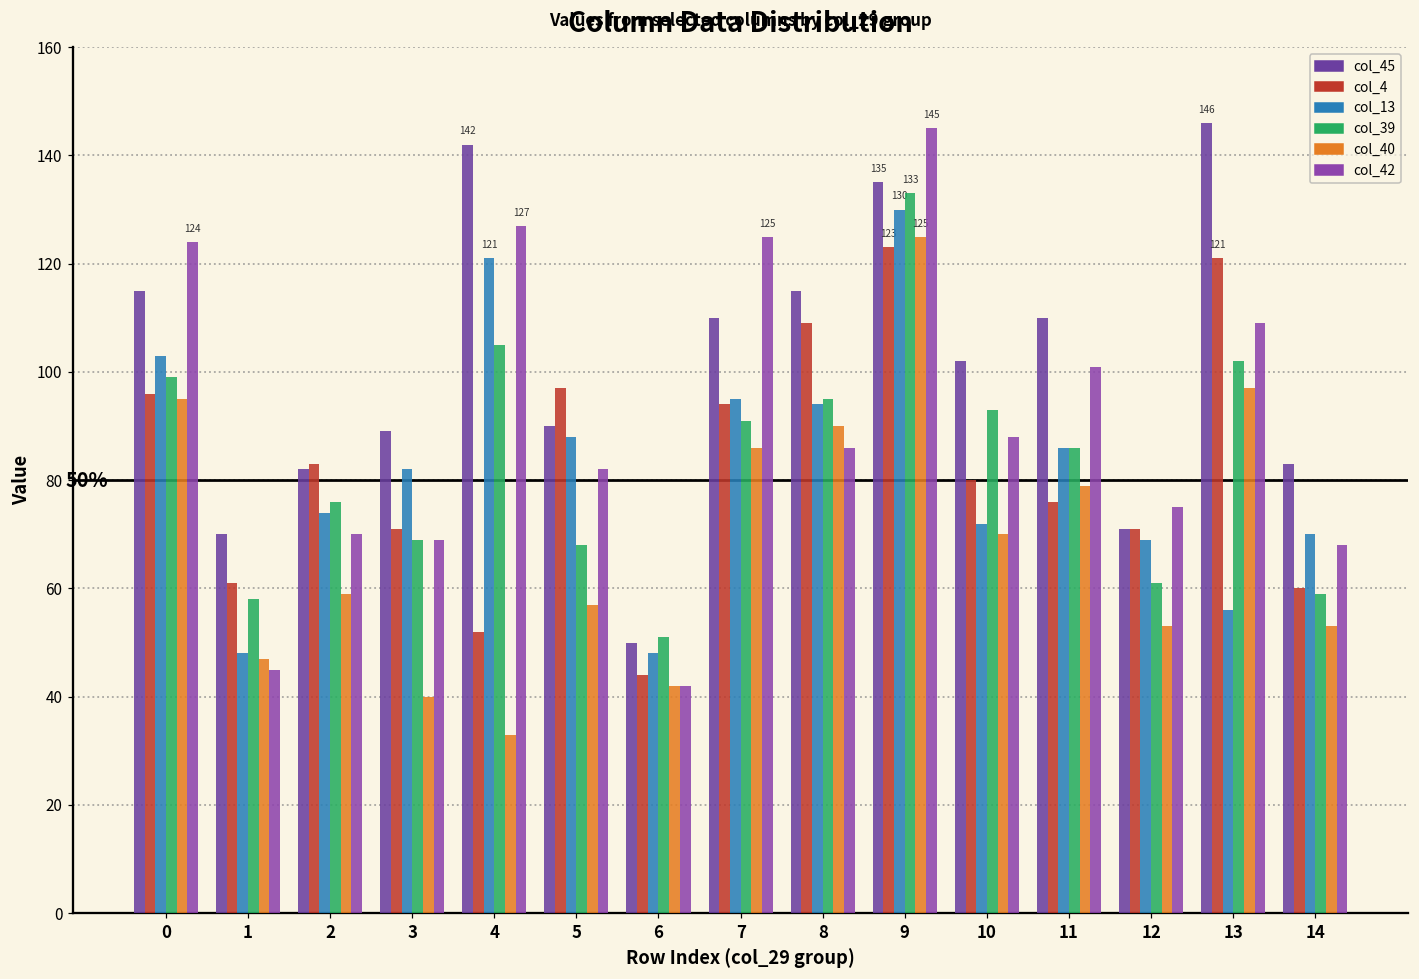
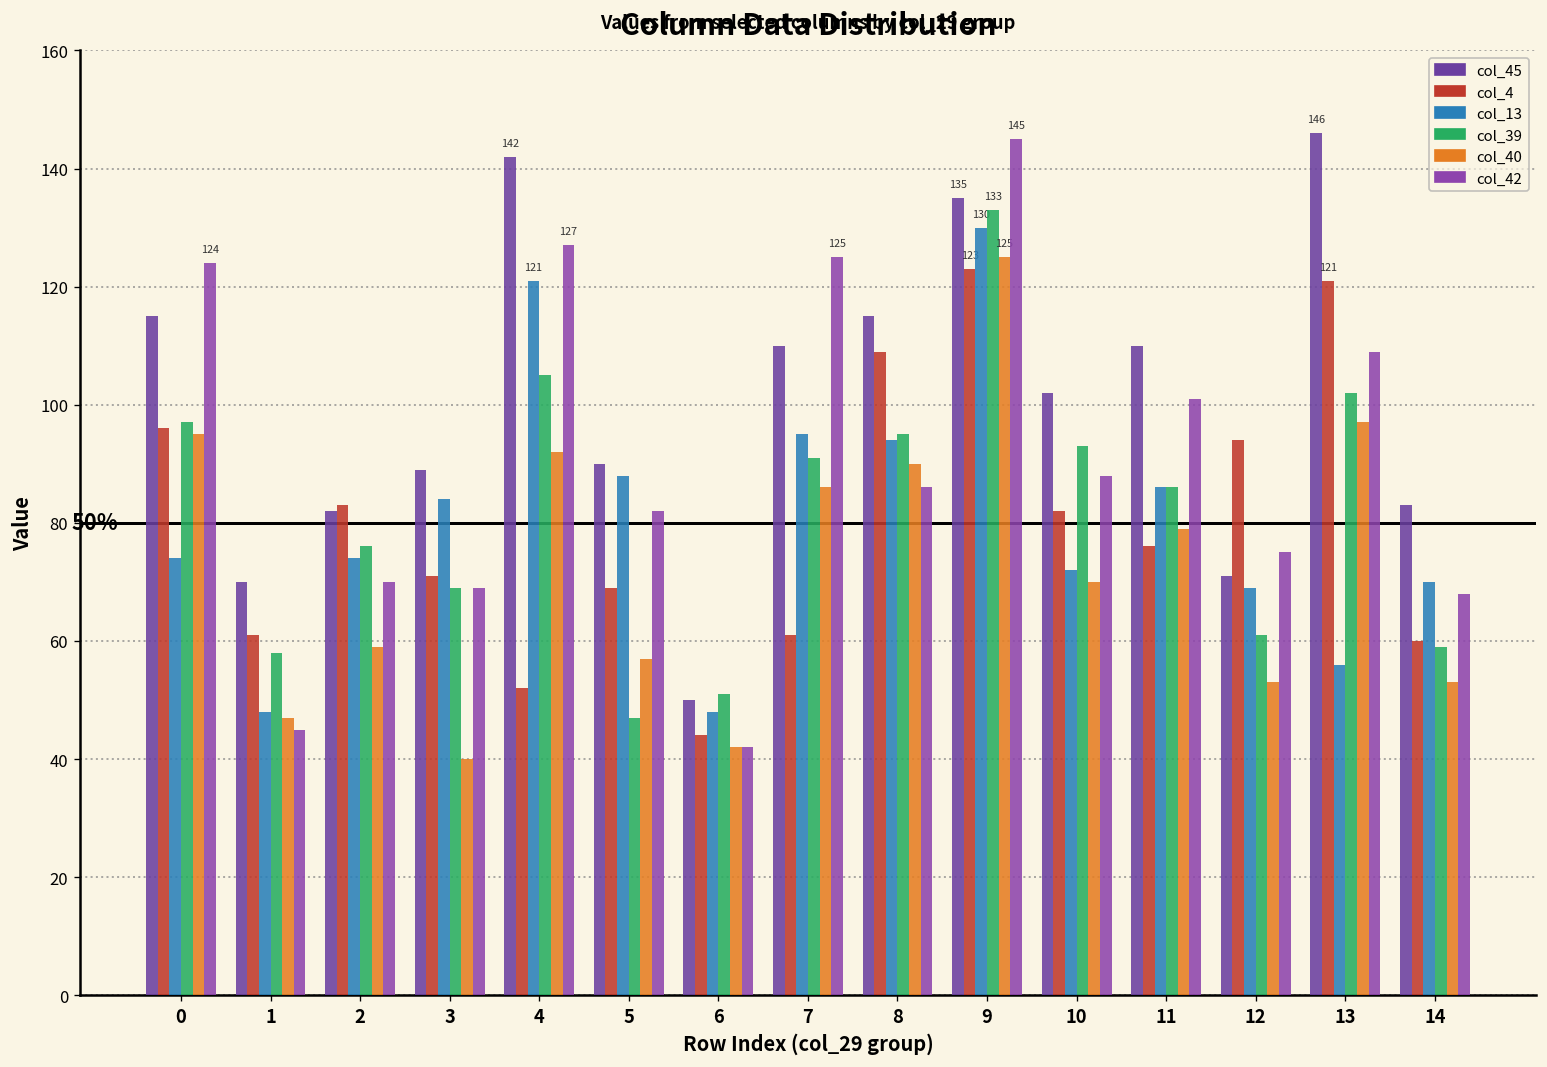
  {
    "col_4": {
      "0": 96,
      "1": 61,
      "2": 83,
      "3": 71,
      "4": 52,
-     "5": 97,
+     "5": 69,
      "6": 44,
-     "7": 94,
+     "7": 61,
      "8": 109,
-     "10": 80,
+     "10": 82,
      "11": 76,
-     "12": 71,
+     "12": 94,
      "14": 60
    },
    "col_13": {
-     "0": 103,
+     "0": 74,
      "1": 48,
      "2": 74,
-     "3": 82,
+     "3": 84,
      "5": 88,
      "6": 48,
      "7": 95,
      "8": 94,
      "10": 72,
      "11": 86,
      "12": 69,
      "13": 56,
      "14": 70
    },
    "col_39": {
-     "0": 99,
+     "0": 97,
      "1": 58,
      "2": 76,
      "3": 69,
      "4": 105,
-     "5": 68,
+     "5": 47,
      "6": 51,
      "7": 91,
      "8": 95,
      "10": 93,
      "11": 86,
      "12": 61,
      "13": 102,
      "14": 59
    },
    "col_40": {
      "0": 95,
      "1": 47,
      "2": 59,
      "3": 40,
-     "4": 33,
+     "4": 92,
      "5": 57,
      "6": 42,
      "7": 86,
      "8": 90,
      "10": 70,
      "11": 79,
      "12": 53,
      "13": 97,
      "14": 53
    }
  }
